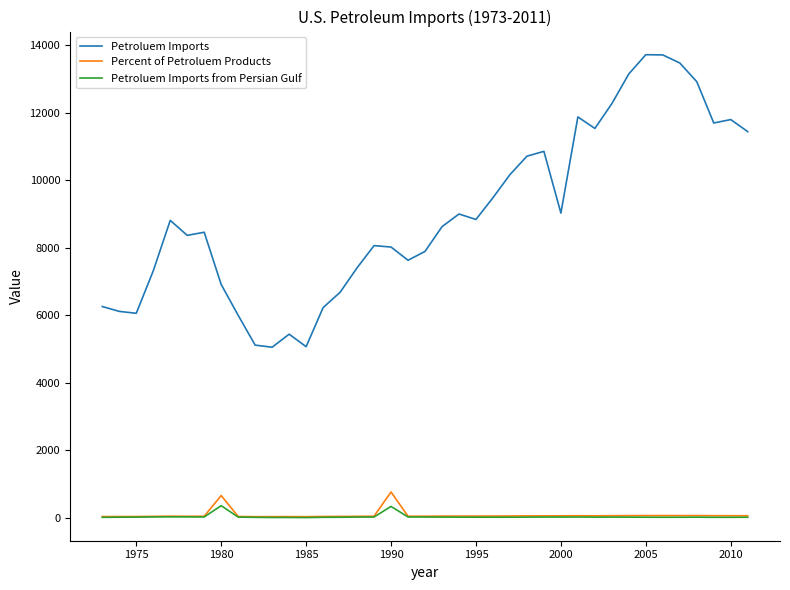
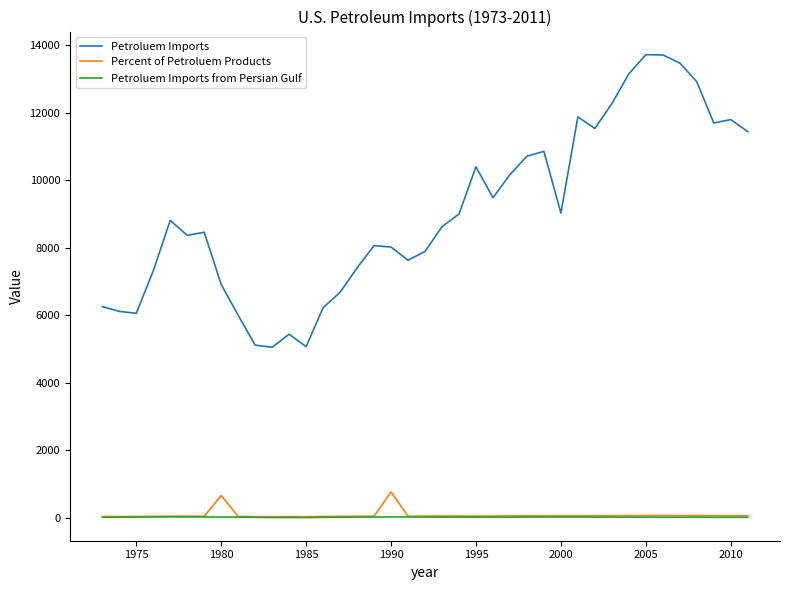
  {
    "Petroluem Imports": {
      "1975": 6100,
      "1980": 6900,
      "1985": 5100,
      "1990": 8000,
-     "1995": 8800,
+     "1995": 10400,
      "2000": 9000,
      "2005": 13700,
      "2010": 11800
    },
    "Percent of Petroluem Products": {
      "1980": 700,
      "1990": 800
    },
    "Petroluem Imports from Persian Gulf": {
-     "1980": 400,
-     "1990": 300
+     "1980": 0,
+     "1990": 0
    }
  }
